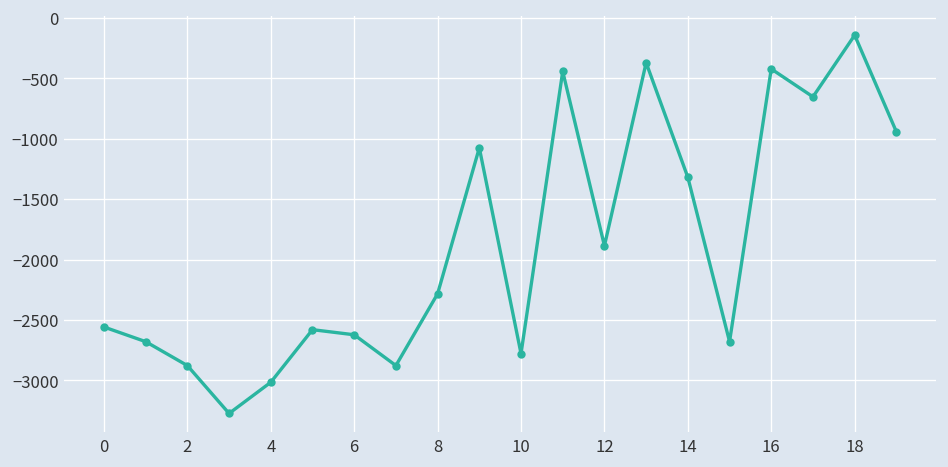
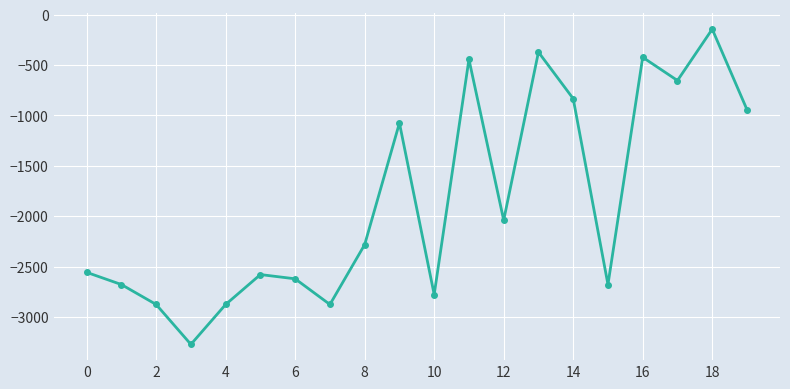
  {
    "0": -2560,
    "2": -2880,
-   "4": -3020,
+   "4": -2880,
    "6": -2620,
    "8": -2280,
    "10": -2780,
-   "12": -1890,
-   "14": -1320,
+   "12": -2040,
+   "14": -830,
    "16": -420,
    "18": -140
  }
